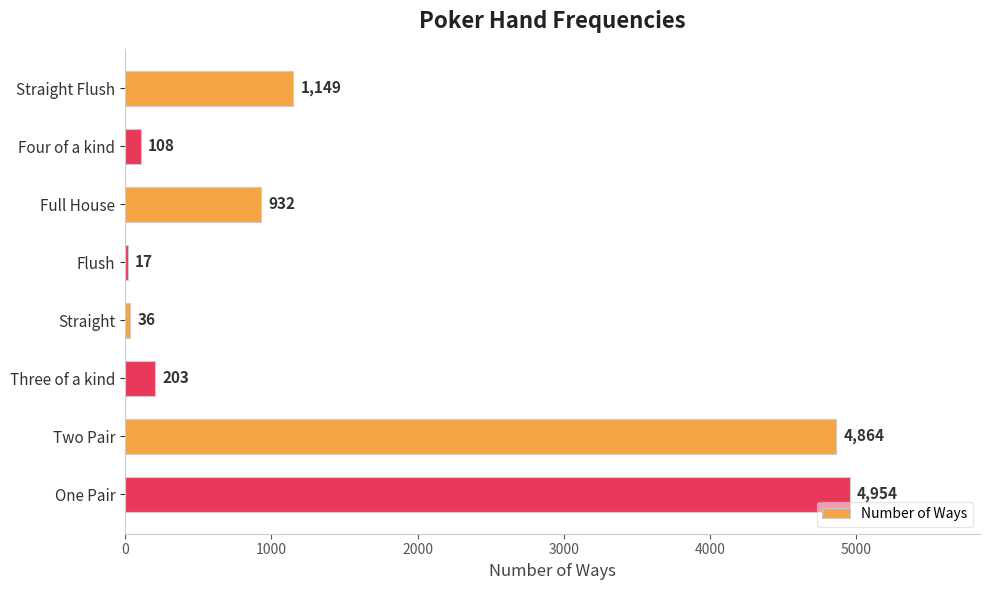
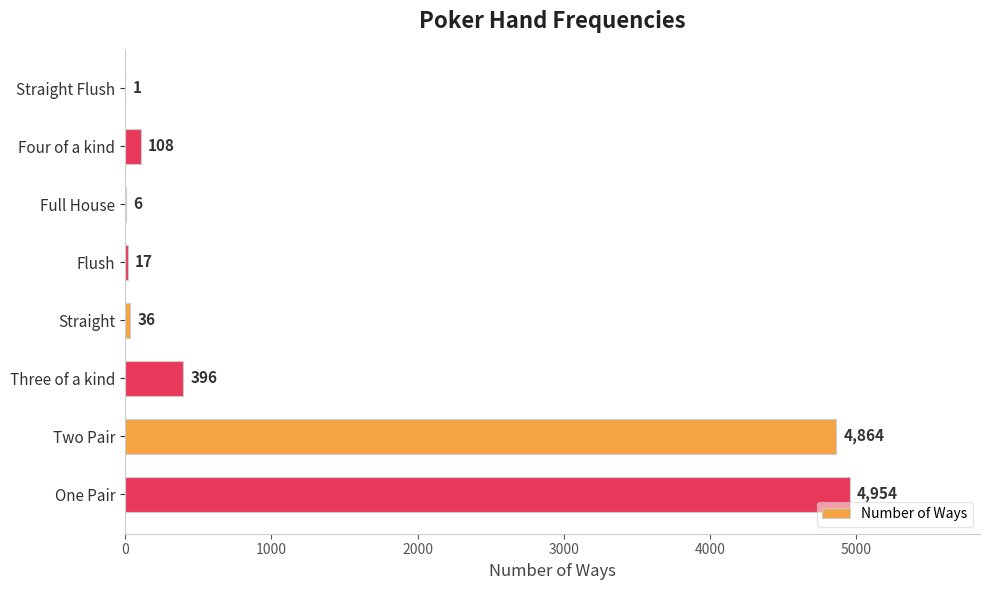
  {
-   "Straight Flush": "1,149",
+   "Straight Flush": "1",
    "Four of a kind": "108",
-   "Full House": "932",
+   "Full House": "6",
    "Flush": "17",
    "Straight": "36",
-   "Three of a kind": "203",
+   "Three of a kind": "396",
    "Two Pair": "4,864"
  }
